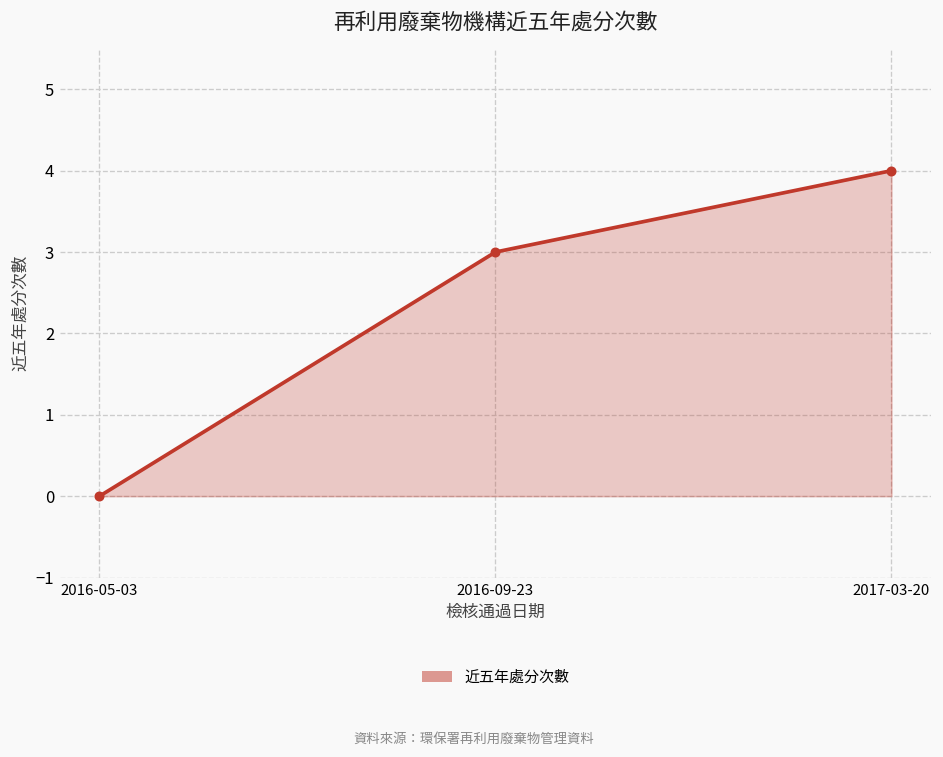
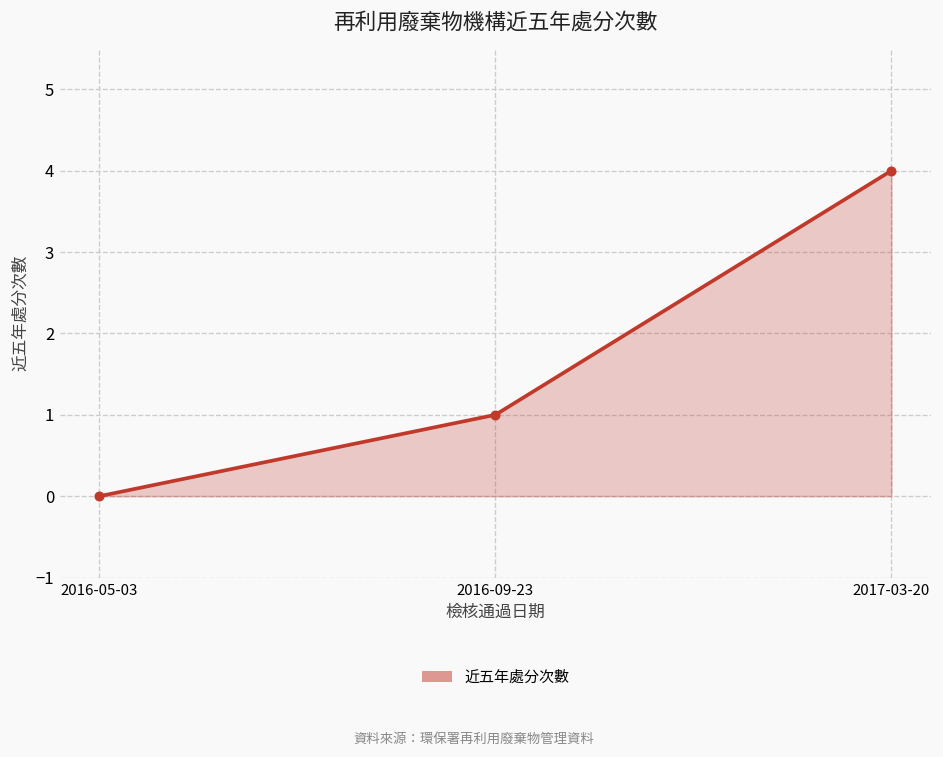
  {
    "2016-05-03": 0,
-   "2016-09-23": 3,
+   "2016-09-23": 1,
    "2017-03-20": 4
  }
